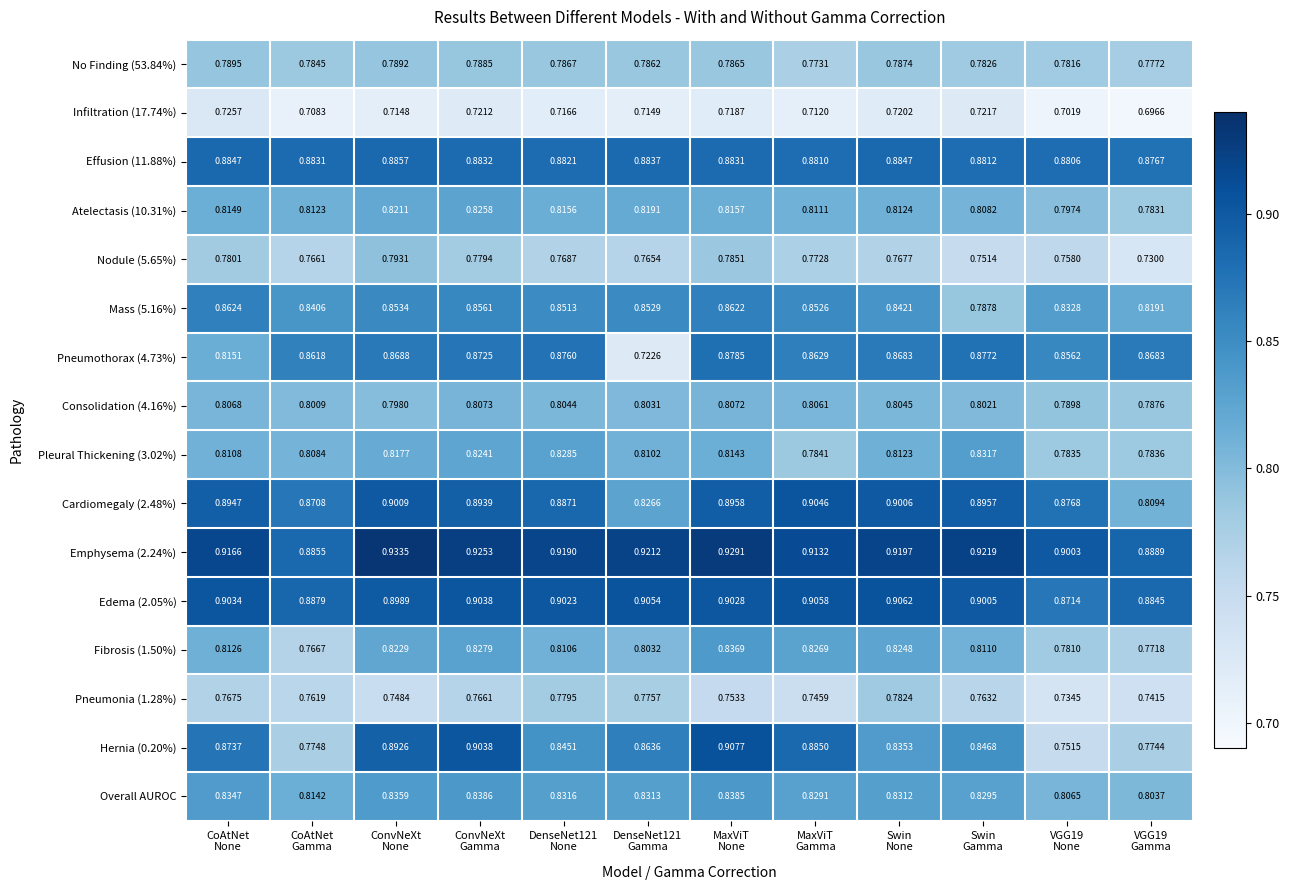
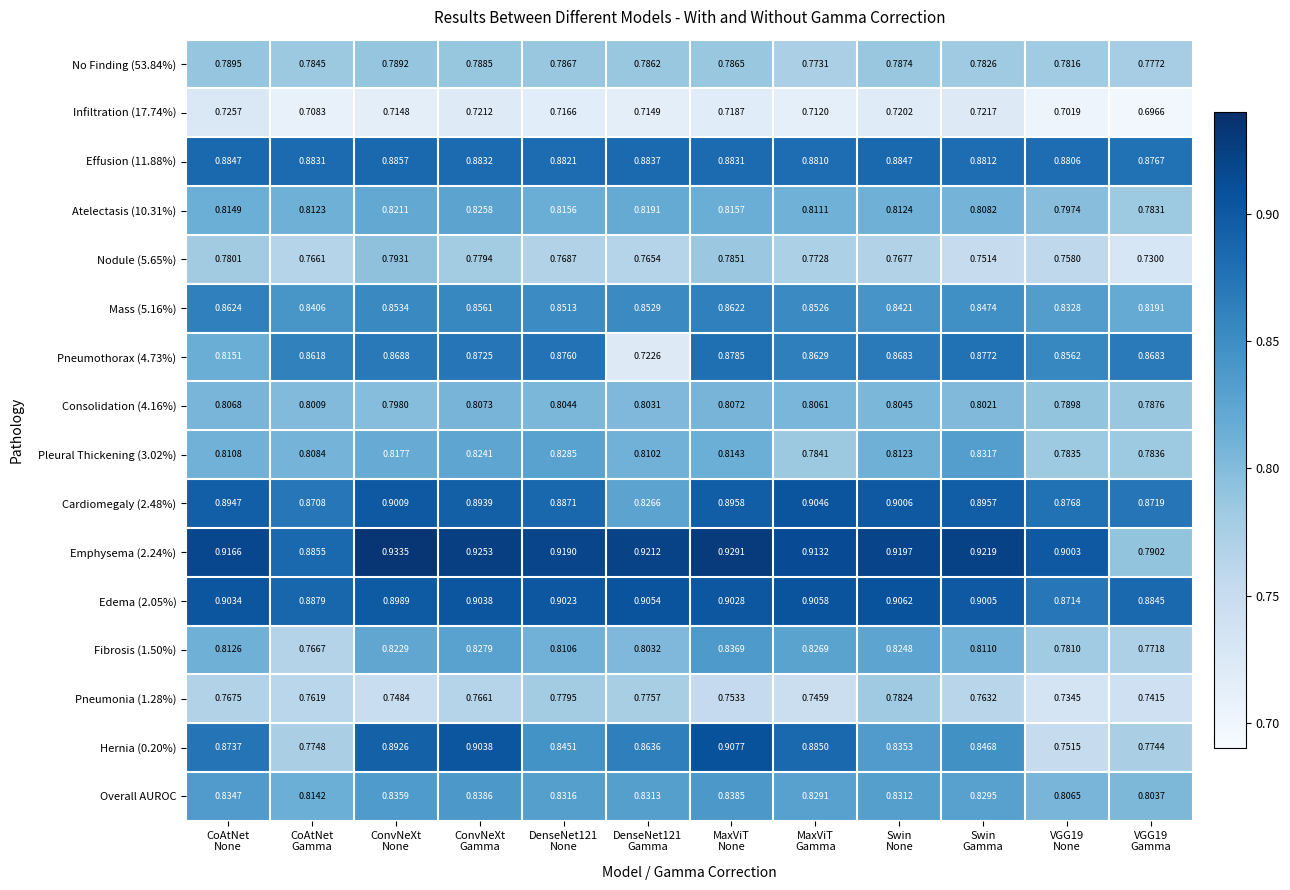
  {
    "No Finding (53.84%)": {
      "CoAtNet None": 0.7895,
      "CoAtNet Gamma": 0.7845,
      "ConvNeXt None": 0.7892,
      "ConvNeXt Gamma": 0.7885,
      "DenseNet121 None": 0.7867,
      "DenseNet121 Gamma": 0.7862,
      "MaxViT None": 0.7865,
      "MaxViT Gamma": 0.7731,
      "Swin None": 0.7874,
      "Swin Gamma": 0.7826,
      "VGG19 None": 0.7816,
      "VGG19 Gamma": 0.7772
    },
    "Infiltration (17.74%)": {
      "CoAtNet None": 0.7257,
      "CoAtNet Gamma": 0.7083,
      "ConvNeXt None": 0.7148,
      "ConvNeXt Gamma": 0.7212,
      "DenseNet121 None": 0.7166,
      "DenseNet121 Gamma": 0.7149,
      "MaxViT None": 0.7187,
      "MaxViT Gamma": 0.7120,
      "Swin None": 0.7202,
      "Swin Gamma": 0.7217,
      "VGG19 None": 0.7019,
      "VGG19 Gamma": 0.6966
    },
    "Effusion (11.88%)": {
      "CoAtNet None": 0.8847,
      "CoAtNet Gamma": 0.8831,
      "ConvNeXt None": 0.8857,
      "ConvNeXt Gamma": 0.8832,
      "DenseNet121 None": 0.8821,
      "DenseNet121 Gamma": 0.8837,
      "MaxViT None": 0.8831,
      "MaxViT Gamma": 0.8810,
      "Swin None": 0.8847,
      "Swin Gamma": 0.8812,
      "VGG19 None": 0.8806,
      "VGG19 Gamma": 0.8767
    },
    "Atelectasis (10.31%)": {
      "CoAtNet None": 0.8149,
      "CoAtNet Gamma": 0.8123,
      "ConvNeXt None": 0.8211,
      "ConvNeXt Gamma": 0.8258,
      "DenseNet121 None": 0.8156,
      "DenseNet121 Gamma": 0.8191,
      "MaxViT None": 0.8157,
      "MaxViT Gamma": 0.8111,
      "Swin None": 0.8124,
      "Swin Gamma": 0.8082,
      "VGG19 None": 0.7974,
      "VGG19 Gamma": 0.7831
    },
    "Nodule (5.65%)": {
      "CoAtNet None": 0.7801,
      "CoAtNet Gamma": 0.7661,
      "ConvNeXt None": 0.7931,
      "ConvNeXt Gamma": 0.7794,
      "DenseNet121 None": 0.7687,
      "DenseNet121 Gamma": 0.7654,
      "MaxViT None": 0.7851,
      "MaxViT Gamma": 0.7728,
      "Swin None": 0.7677,
      "Swin Gamma": 0.7514,
      "VGG19 None": 0.7580,
      "VGG19 Gamma": 0.7300
    },
    "Mass (5.16%)": {
      "CoAtNet None": 0.8624,
      "CoAtNet Gamma": 0.8406,
      "ConvNeXt None": 0.8534,
      "ConvNeXt Gamma": 0.8561,
      "DenseNet121 None": 0.8513,
      "DenseNet121 Gamma": 0.8529,
      "MaxViT None": 0.8622,
      "MaxViT Gamma": 0.8526,
      "Swin None": 0.8421,
-     "Swin Gamma": 0.7878,
+     "Swin Gamma": 0.8474,
      "VGG19 None": 0.8328,
      "VGG19 Gamma": 0.8191
    },
    "Pneumothorax (4.73%)": {
      "CoAtNet None": 0.8151,
      "CoAtNet Gamma": 0.8618,
      "ConvNeXt None": 0.8688,
      "ConvNeXt Gamma": 0.8725,
      "DenseNet121 None": 0.8760,
      "DenseNet121 Gamma": 0.7226,
      "MaxViT None": 0.8785,
      "MaxViT Gamma": 0.8629,
      "Swin None": 0.8683,
      "Swin Gamma": 0.8772,
      "VGG19 None": 0.8562,
      "VGG19 Gamma": 0.8683
    },
    "Consolidation (4.16%)": {
      "CoAtNet None": 0.8068,
      "CoAtNet Gamma": 0.8009,
      "ConvNeXt None": 0.7980,
      "ConvNeXt Gamma": 0.8073,
      "DenseNet121 None": 0.8044,
      "DenseNet121 Gamma": 0.8031,
      "MaxViT None": 0.8072,
      "MaxViT Gamma": 0.8061,
      "Swin None": 0.8045,
      "Swin Gamma": 0.8021,
      "VGG19 None": 0.7898,
      "VGG19 Gamma": 0.7876
    },
    "Pleural Thickening (3.02%)": {
      "CoAtNet None": 0.8108,
      "CoAtNet Gamma": 0.8084,
      "ConvNeXt None": 0.8177,
      "ConvNeXt Gamma": 0.8241,
      "DenseNet121 None": 0.8285,
      "DenseNet121 Gamma": 0.8102,
      "MaxViT None": 0.8143,
      "MaxViT Gamma": 0.7841,
      "Swin None": 0.8123,
      "Swin Gamma": 0.8317,
      "VGG19 None": 0.7835,
      "VGG19 Gamma": 0.7836
    },
    "Cardiomegaly (2.48%)": {
      "CoAtNet None": 0.8947,
      "CoAtNet Gamma": 0.8708,
      "ConvNeXt None": 0.9009,
      "ConvNeXt Gamma": 0.8939,
      "DenseNet121 None": 0.8871,
      "DenseNet121 Gamma": 0.8266,
      "MaxViT None": 0.8958,
      "MaxViT Gamma": 0.9046,
      "Swin None": 0.9006,
      "Swin Gamma": 0.8957,
      "VGG19 None": 0.8768,
-     "VGG19 Gamma": 0.8094
+     "VGG19 Gamma": 0.8719
    },
    "Emphysema (2.24%)": {
      "CoAtNet None": 0.9166,
      "CoAtNet Gamma": 0.8855,
      "ConvNeXt None": 0.9335,
      "ConvNeXt Gamma": 0.9253,
      "DenseNet121 None": 0.9190,
      "DenseNet121 Gamma": 0.9212,
      "MaxViT None": 0.9291,
      "MaxViT Gamma": 0.9132,
      "Swin None": 0.9197,
      "Swin Gamma": 0.9219,
      "VGG19 None": 0.9003,
-     "VGG19 Gamma": 0.8889
+     "VGG19 Gamma": 0.7902
    },
    "Edema (2.05%)": {
      "CoAtNet None": 0.9034,
      "CoAtNet Gamma": 0.8879,
      "ConvNeXt None": 0.8989,
      "ConvNeXt Gamma": 0.9038,
      "DenseNet121 None": 0.9023,
      "DenseNet121 Gamma": 0.9054,
      "MaxViT None": 0.9028,
      "MaxViT Gamma": 0.9058,
      "Swin None": 0.9062,
      "Swin Gamma": 0.9005,
      "VGG19 None": 0.8714,
      "VGG19 Gamma": 0.8845
    },
    "Fibrosis (1.50%)": {
      "CoAtNet None": 0.8126,
      "CoAtNet Gamma": 0.7667,
      "ConvNeXt None": 0.8229,
      "ConvNeXt Gamma": 0.8279,
      "DenseNet121 None": 0.8106,
      "DenseNet121 Gamma": 0.8032,
      "MaxViT None": 0.8369,
      "MaxViT Gamma": 0.8269,
      "Swin None": 0.8248,
      "Swin Gamma": 0.8110,
      "VGG19 None": 0.7810,
      "VGG19 Gamma": 0.7718
    },
    "Pneumonia (1.28%)": {
      "CoAtNet None": 0.7675,
      "CoAtNet Gamma": 0.7619,
      "ConvNeXt None": 0.7484,
      "ConvNeXt Gamma": 0.7661,
      "DenseNet121 None": 0.7795,
      "DenseNet121 Gamma": 0.7757,
      "MaxViT None": 0.7533,
      "MaxViT Gamma": 0.7459,
      "Swin None": 0.7824,
      "Swin Gamma": 0.7632,
      "VGG19 None": 0.7345,
      "VGG19 Gamma": 0.7415
    },
    "Hernia (0.20%)": {
      "CoAtNet None": 0.8737,
      "CoAtNet Gamma": 0.7748,
      "ConvNeXt None": 0.8926,
      "ConvNeXt Gamma": 0.9038,
      "DenseNet121 None": 0.8451,
      "DenseNet121 Gamma": 0.8636,
      "MaxViT None": 0.9077,
      "MaxViT Gamma": 0.8850,
      "Swin None": 0.8353,
      "Swin Gamma": 0.8468,
      "VGG19 None": 0.7515,
      "VGG19 Gamma": 0.7744
    },
    "Overall AUROC": {
      "CoAtNet None": 0.8347,
      "CoAtNet Gamma": 0.8142,
      "ConvNeXt None": 0.8359,
      "ConvNeXt Gamma": 0.8386,
      "DenseNet121 None": 0.8316,
      "DenseNet121 Gamma": 0.8313,
      "MaxViT None": 0.8385,
      "MaxViT Gamma": 0.8291,
      "Swin None": 0.8312,
      "Swin Gamma": 0.8295,
      "VGG19 None": 0.8065,
      "VGG19 Gamma": 0.8037
    }
  }
